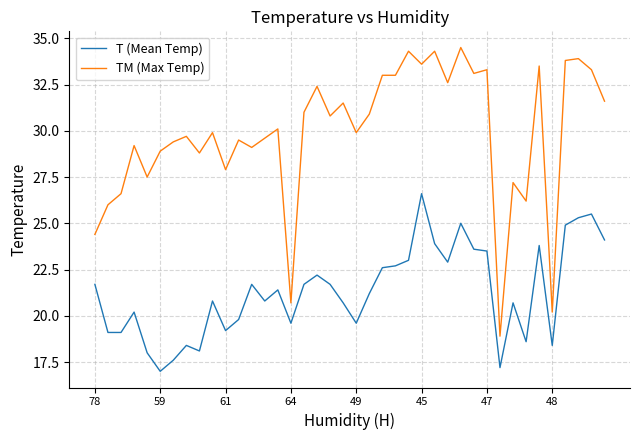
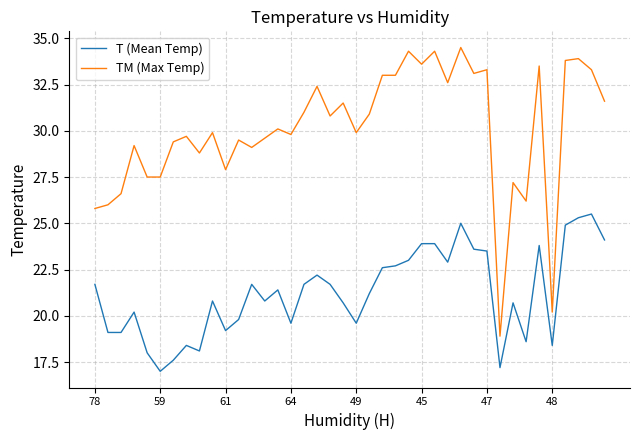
  {
    "T (Mean Temp)": {
      "78": 21.7,
      "59": 17.0,
      "61": 19.2,
      "64": 19.6,
      "49": 19.6,
-     "45": 26.6,
+     "45": 23.9,
      "47": 23.5,
      "48": 18.4
    },
    "TM (Max Temp)": {
-     "78": 24.4,
-     "59": 28.9,
+     "78": 25.8,
+     "59": 27.5,
      "61": 27.9,
-     "64": 20.7,
+     "64": 29.8,
      "49": 29.9,
      "45": 33.6,
      "47": 33.3,
      "48": 20.2
    }
  }
